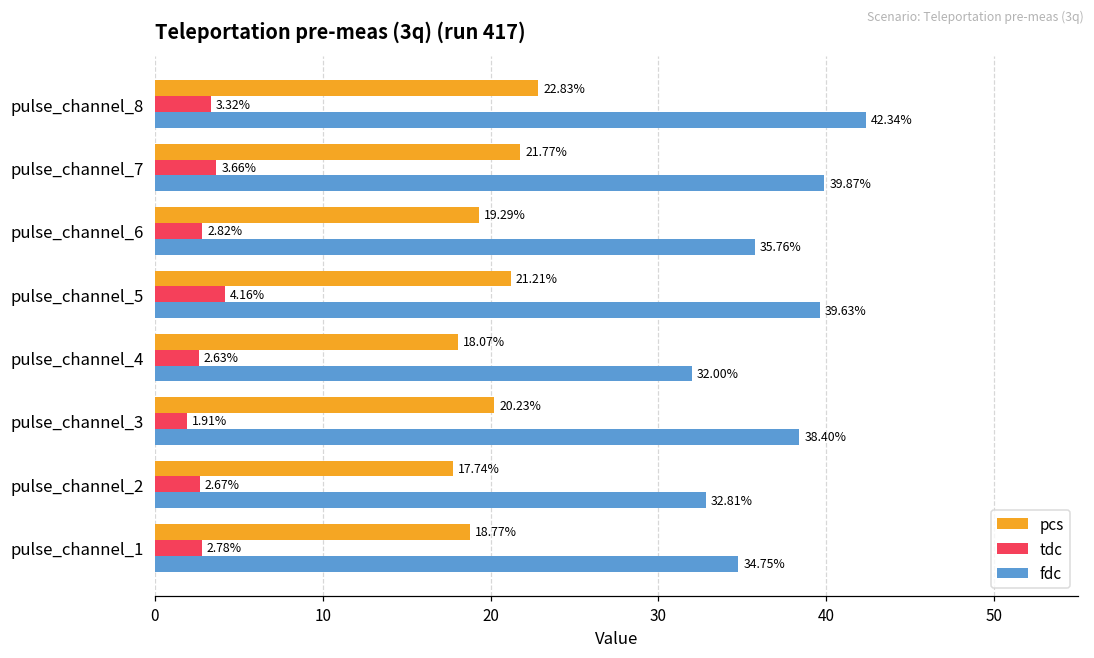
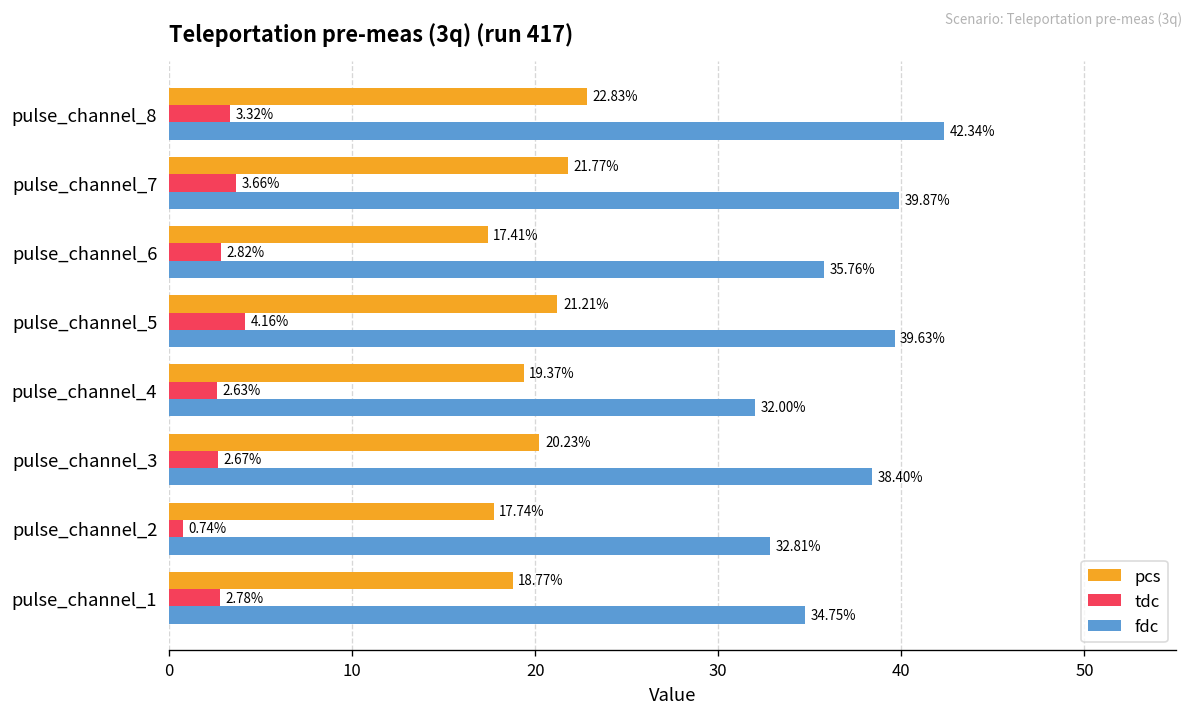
  {
    "pcs": {
      "pulse_channel_8": "22.83%",
      "pulse_channel_7": "21.77%",
-     "pulse_channel_6": "19.29%",
+     "pulse_channel_6": "17.41%",
      "pulse_channel_5": "21.21%",
-     "pulse_channel_4": "18.07%",
+     "pulse_channel_4": "19.37%",
      "pulse_channel_3": "20.23%",
      "pulse_channel_2": "17.74%",
      "pulse_channel_1": "18.77%"
    },
    "tdc": {
      "pulse_channel_8": "3.32%",
      "pulse_channel_7": "3.66%",
      "pulse_channel_6": "2.82%",
      "pulse_channel_5": "4.16%",
      "pulse_channel_4": "2.63%",
-     "pulse_channel_3": "1.91%",
-     "pulse_channel_2": "2.67%",
+     "pulse_channel_3": "2.67%",
+     "pulse_channel_2": "0.74%",
      "pulse_channel_1": "2.78%"
    },
    "fdc": {
      "pulse_channel_8": "42.34%",
      "pulse_channel_7": "39.87%",
      "pulse_channel_6": "35.76%",
      "pulse_channel_5": "39.63%",
      "pulse_channel_4": "32.00%",
      "pulse_channel_3": "38.40%",
      "pulse_channel_2": "32.81%",
      "pulse_channel_1": "34.75%"
    }
  }
